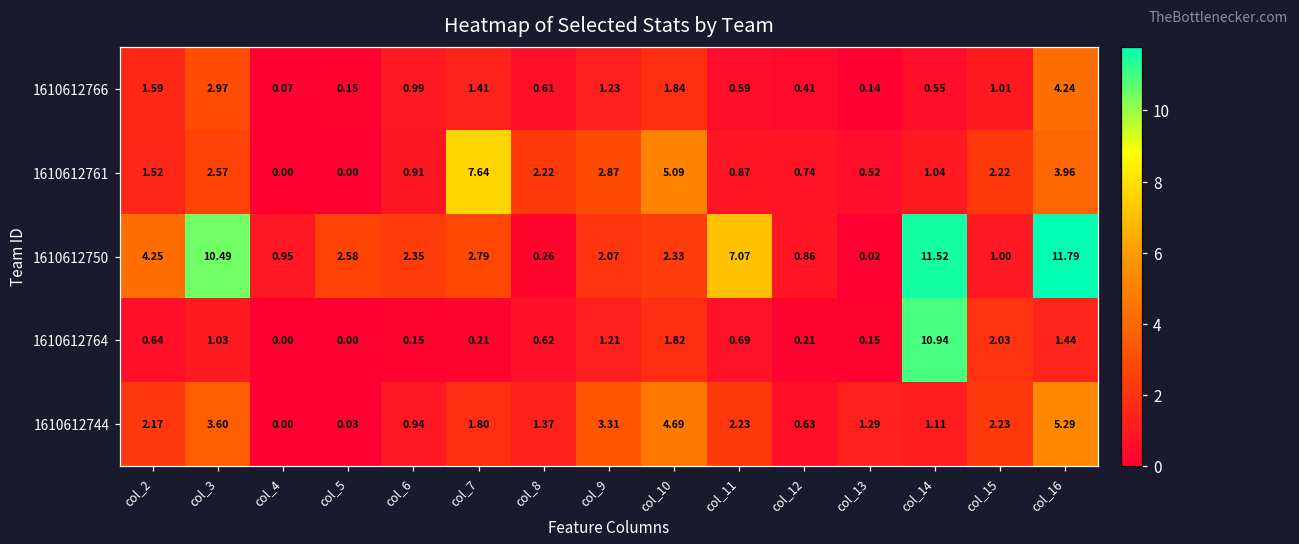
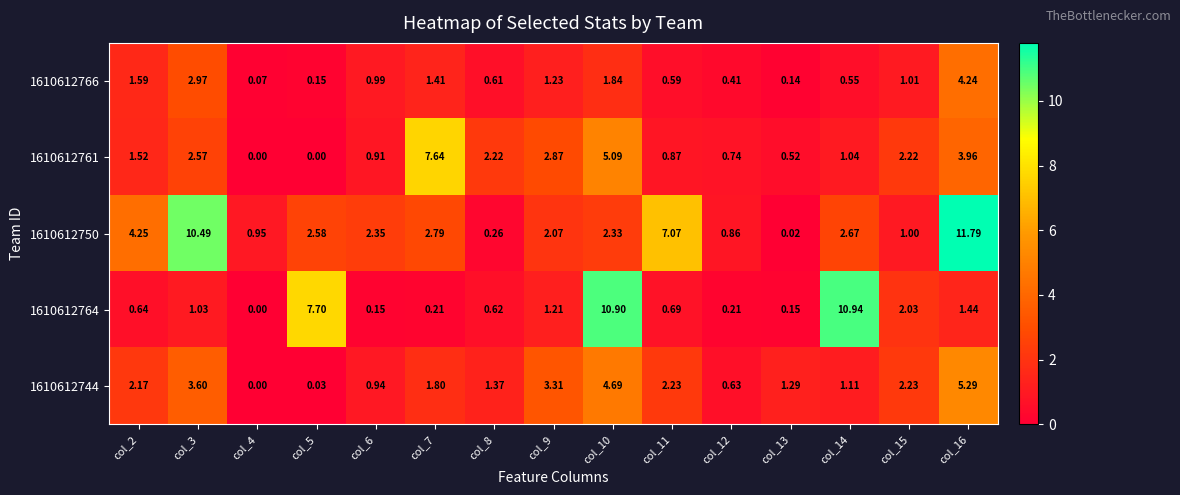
  {
    "1610612766": {
      "col_2": 1.59,
      "col_3": 2.97,
      "col_4": 0.07,
      "col_5": 0.15,
      "col_6": 0.99,
      "col_7": 1.41,
      "col_8": 0.61,
      "col_9": 1.23,
      "col_10": 1.84,
      "col_11": 0.59,
      "col_12": 0.41,
      "col_13": 0.14,
      "col_14": 0.55,
      "col_15": 1.01,
      "col_16": 4.24
    },
    "1610612761": {
      "col_2": 1.52,
      "col_3": 2.57,
      "col_4": 0.00,
      "col_5": 0.00,
      "col_6": 0.91,
      "col_7": 7.64,
      "col_8": 2.22,
      "col_9": 2.87,
      "col_10": 5.09,
      "col_11": 0.87,
      "col_12": 0.74,
      "col_13": 0.52,
      "col_14": 1.04,
      "col_15": 2.22,
      "col_16": 3.96
    },
    "1610612750": {
      "col_2": 4.25,
      "col_3": 10.49,
      "col_4": 0.95,
      "col_5": 2.58,
      "col_6": 2.35,
      "col_7": 2.79,
      "col_8": 0.26,
      "col_9": 2.07,
      "col_10": 2.33,
      "col_11": 7.07,
      "col_12": 0.86,
      "col_13": 0.02,
-     "col_14": 11.52,
+     "col_14": 2.67,
      "col_15": 1.00,
      "col_16": 11.79
    },
    "1610612764": {
      "col_2": 0.64,
      "col_3": 1.03,
      "col_4": 0.00,
-     "col_5": 0.00,
+     "col_5": 7.70,
      "col_6": 0.15,
      "col_7": 0.21,
      "col_8": 0.62,
      "col_9": 1.21,
-     "col_10": 1.82,
+     "col_10": 10.90,
      "col_11": 0.69,
      "col_12": 0.21,
      "col_13": 0.15,
      "col_14": 10.94,
      "col_15": 2.03,
      "col_16": 1.44
    },
    "1610612744": {
      "col_2": 2.17,
      "col_3": 3.60,
      "col_4": 0.00,
      "col_5": 0.03,
      "col_6": 0.94,
      "col_7": 1.80,
      "col_8": 1.37,
      "col_9": 3.31,
      "col_10": 4.69,
      "col_11": 2.23,
      "col_12": 0.63,
      "col_13": 1.29,
      "col_14": 1.11,
      "col_15": 2.23,
      "col_16": 5.29
    }
  }
